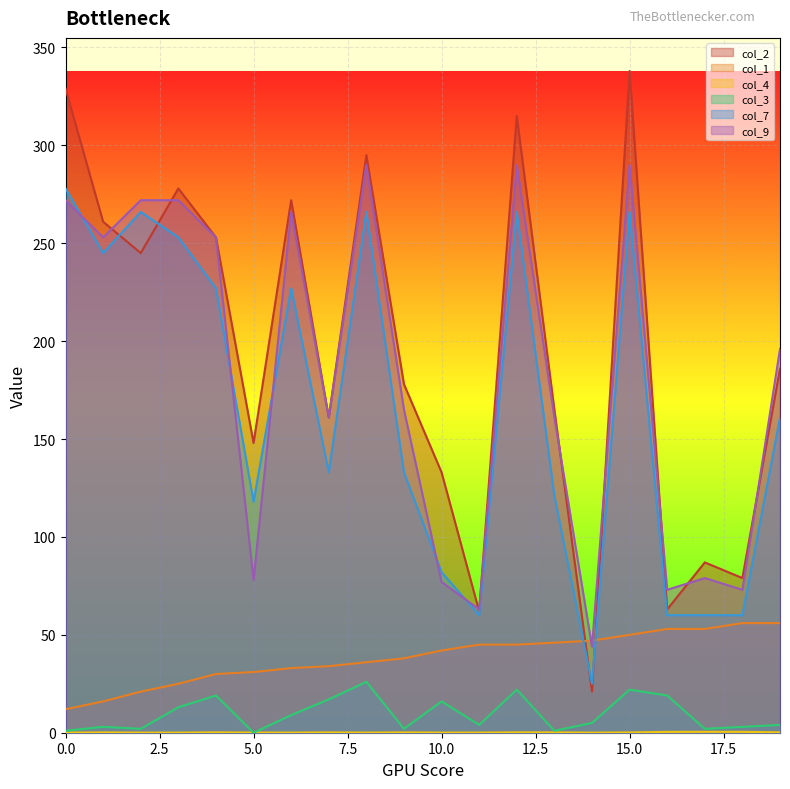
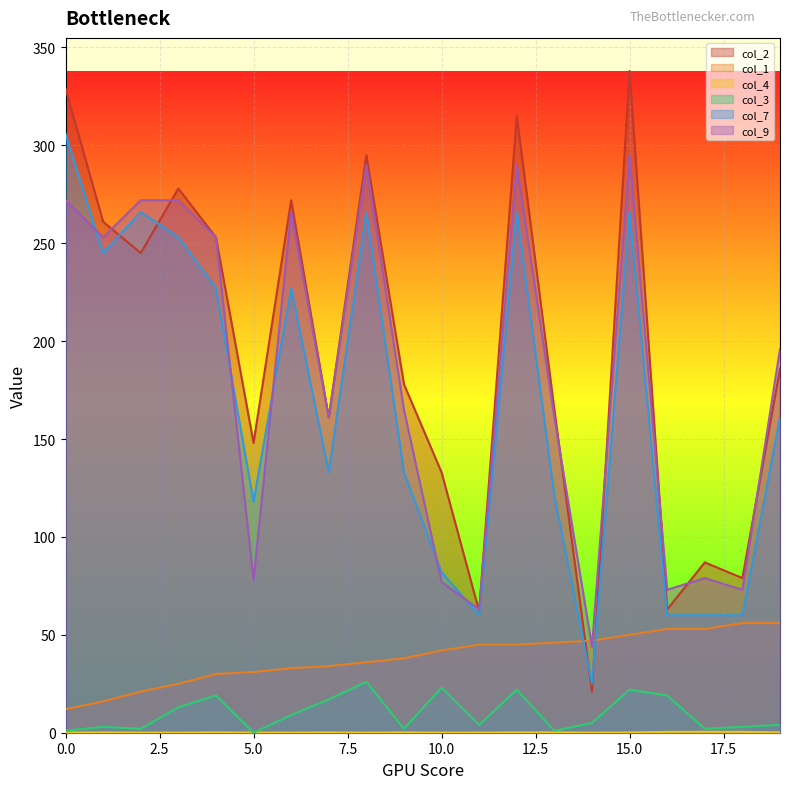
  {
    "col_3": {
-     "10.0": 16,
+     "10.0": 23,
      "15.0": 22
    },
    "col_7": {
-     "0.0": 278,
+     "0.0": 306,
      "5.0": 118,
      "10.0": 82,
      "15.0": 266
    },
    "col_9": {
      "0.0": 272,
      "5.0": 78,
      "10.0": 77,
-     "15.0": 290
+     "15.0": 295
    }
  }
